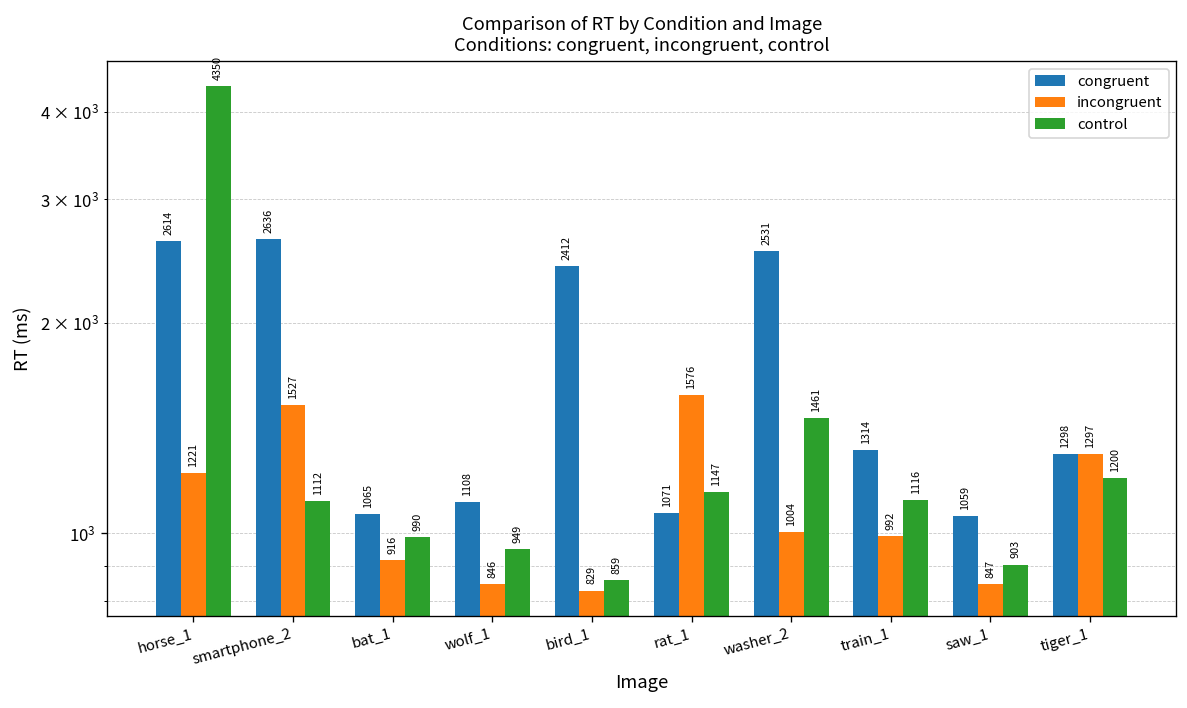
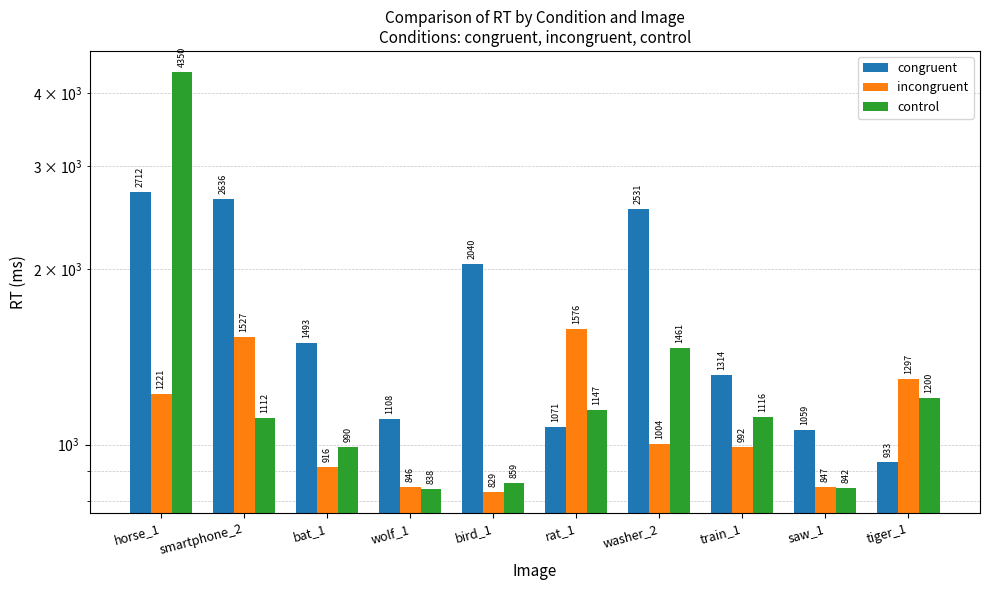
  {
    "congruent": {
-     "horse_1": 2614,
+     "horse_1": 2712,
      "smartphone_2": 2636,
-     "bat_1": 1065,
+     "bat_1": 1493,
      "wolf_1": 1108,
-     "bird_1": 2412,
+     "bird_1": 2040,
      "rat_1": 1071,
      "washer_2": 2531,
      "train_1": 1314,
      "saw_1": 1059,
-     "tiger_1": 1298
+     "tiger_1": 933
    },
    "incongruent": {
      "horse_1": 1221,
      "smartphone_2": 1527,
      "bat_1": 916,
      "wolf_1": 846,
      "bird_1": 829,
      "rat_1": 1576,
      "washer_2": 1004,
      "train_1": 992,
      "saw_1": 847,
      "tiger_1": 1297
    },
    "control": {
      "horse_1": 4350,
      "smartphone_2": 1112,
      "bat_1": 990,
-     "wolf_1": 949,
+     "wolf_1": 838,
      "bird_1": 859,
      "rat_1": 1147,
      "washer_2": 1461,
      "train_1": 1116,
-     "saw_1": 903,
+     "saw_1": 842,
      "tiger_1": 1200
    }
  }
